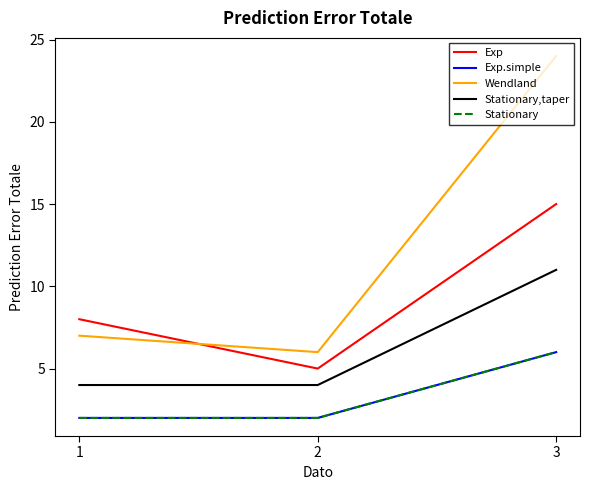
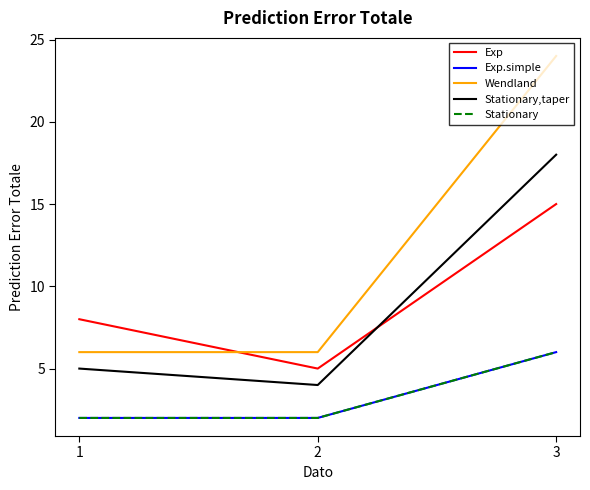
  {
    "Exp": {
      "1": 8,
      "2": 5,
      "3": 15
    },
    "Stationary": {
      "1": 2,
      "2": 2,
      "3": 6
    },
    "Wendland": {
-     "1": 7,
+     "1": 6,
      "2": 6
    },
    "Stationary,taper": {
-     "1": 4,
+     "1": 5,
      "2": 4,
-     "3": 11
+     "3": 18
    }
  }
